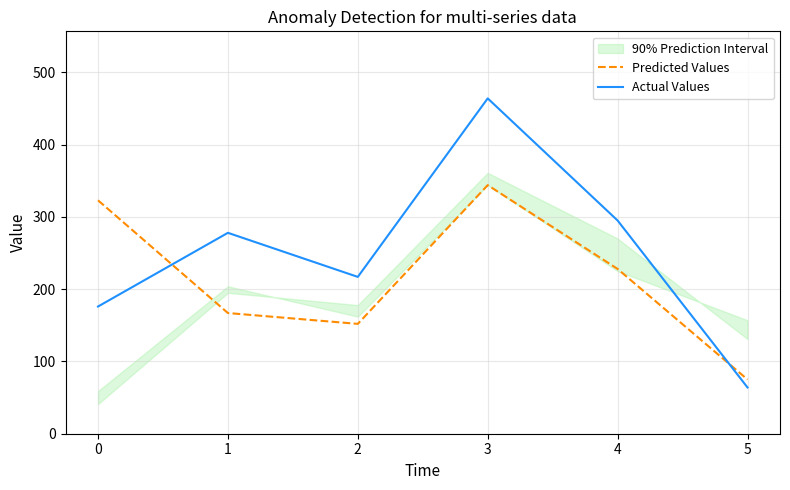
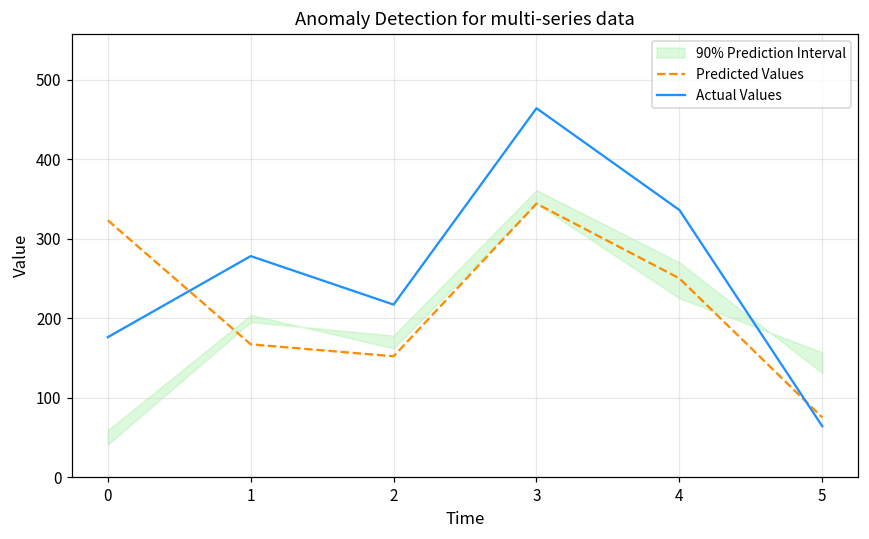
  {
    "Predicted Values": {
      "0": 320,
      "1": 170,
      "2": 150,
      "3": 340,
-     "4": 230,
+     "4": 250,
      "5": 80
    },
    "Actual Values": {
      "0": 180,
      "1": 280,
      "2": 220,
      "3": 460,
-     "4": 300,
+     "4": 340,
      "5": 60
    }
  }
